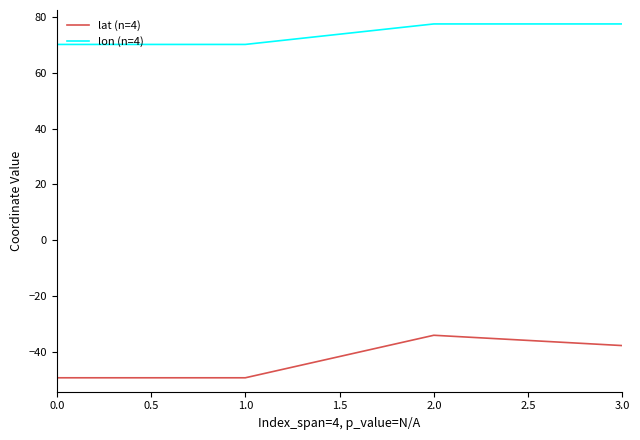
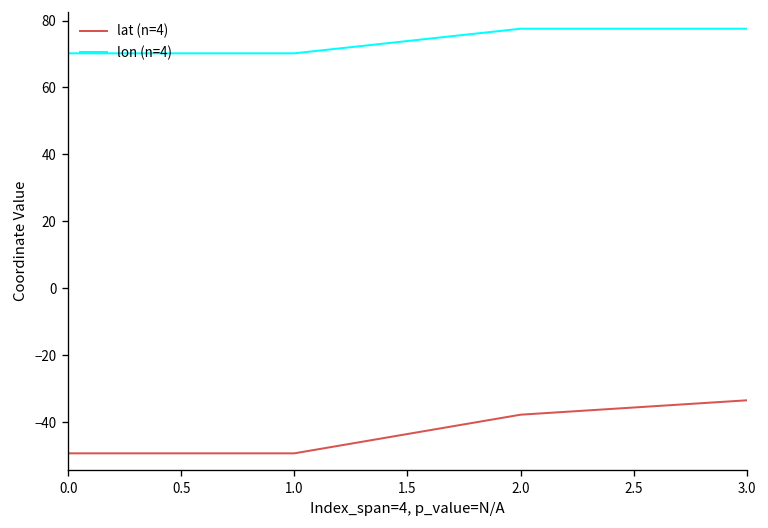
  {
    "lat (n=4)": {
      "0.0": -49,
      "1.0": -49,
-     "2.0": -34,
-     "3.0": -38
+     "2.0": -38,
+     "3.0": -34
    },
    "lon (n=4)": {
      "0.0": 70,
      "1.0": 70,
      "2.0": 78,
      "3.0": 78
    }
  }
